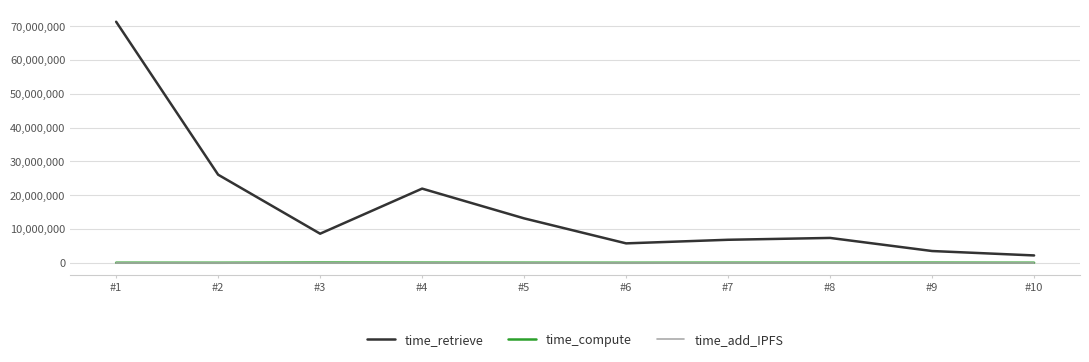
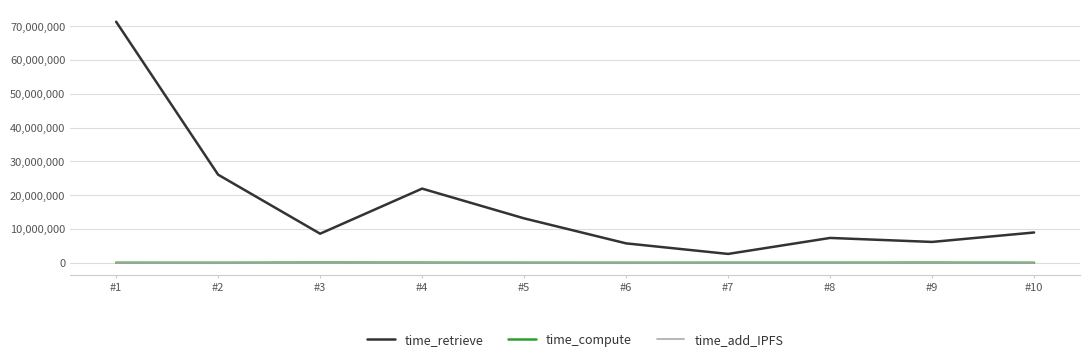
  {
    "time_retrieve": {
      "#1": "71,000,000",
      "#2": "26,000,000",
      "#3": "9,000,000",
      "#4": "22,000,000",
      "#5": "13,000,000",
      "#6": "6,000,000",
-     "#7": "7,000,000",
+     "#7": "3,000,000",
      "#8": "7,000,000",
-     "#9": "4,000,000",
-     "#10": "2,000,000"
+     "#9": "6,000,000",
+     "#10": "9,000,000"
    },
    "time_add_IPFS": {
      "#1": "0",
      "#2": "0",
      "#3": "0",
      "#4": "0",
      "#5": "0",
      "#6": "0",
      "#7": "0",
      "#8": "0",
      "#9": "0",
      "#10": "0"
    }
  }
